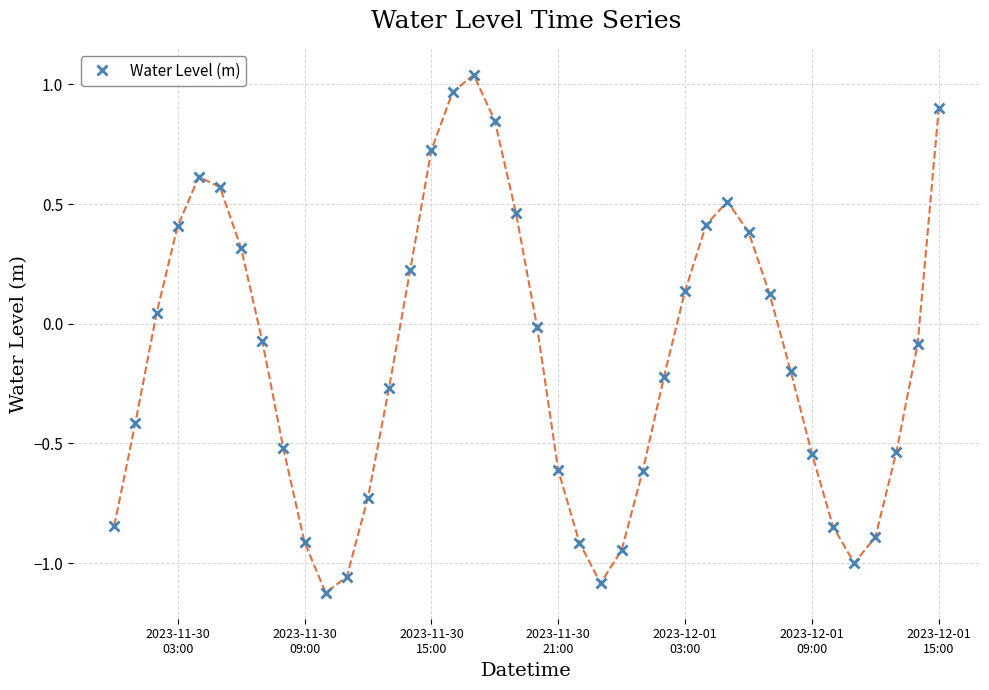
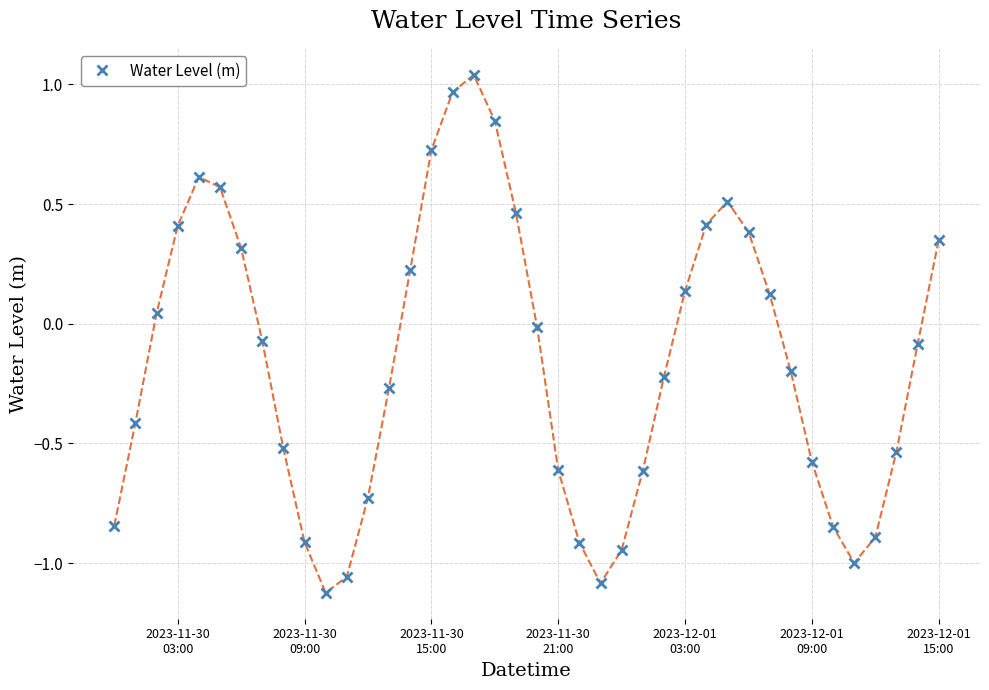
  {
    "2023-11-30 03:00": 0.41,
    "2023-11-30 09:00": -0.91,
    "2023-11-30 15:00": 0.73,
    "2023-11-30 21:00": -0.61,
    "2023-12-01 03:00": 0.14,
-   "2023-12-01 09:00": -0.54,
-   "2023-12-01 15:00": 0.90
+   "2023-12-01 09:00": -0.58,
+   "2023-12-01 15:00": 0.35
  }
